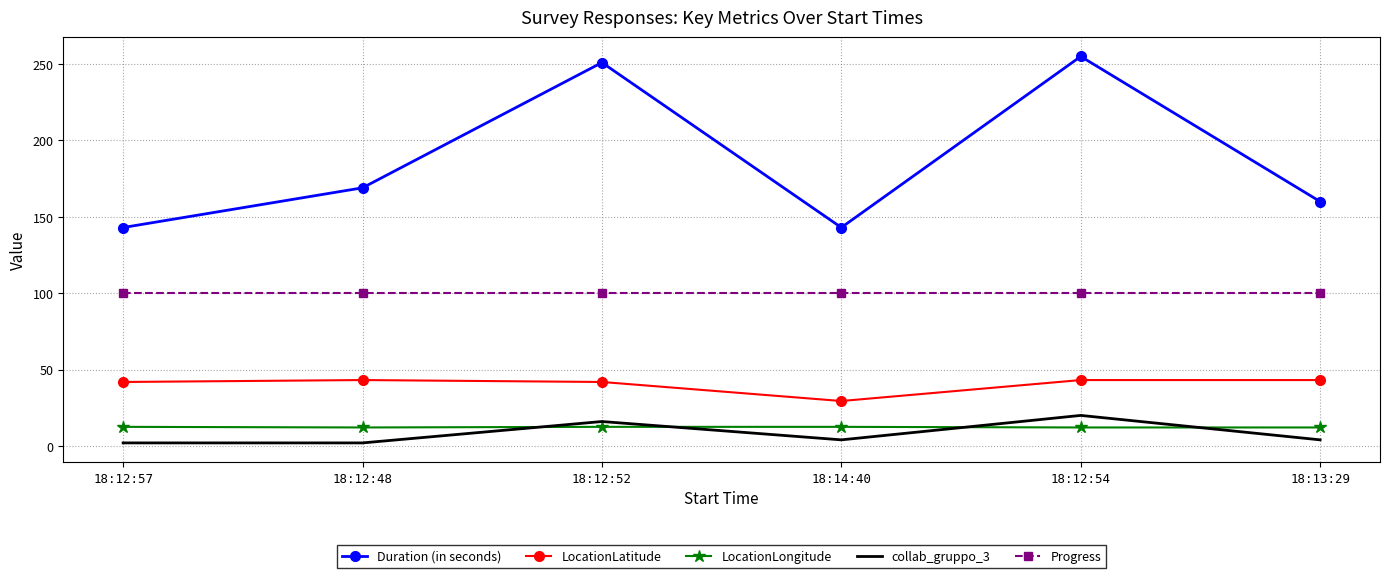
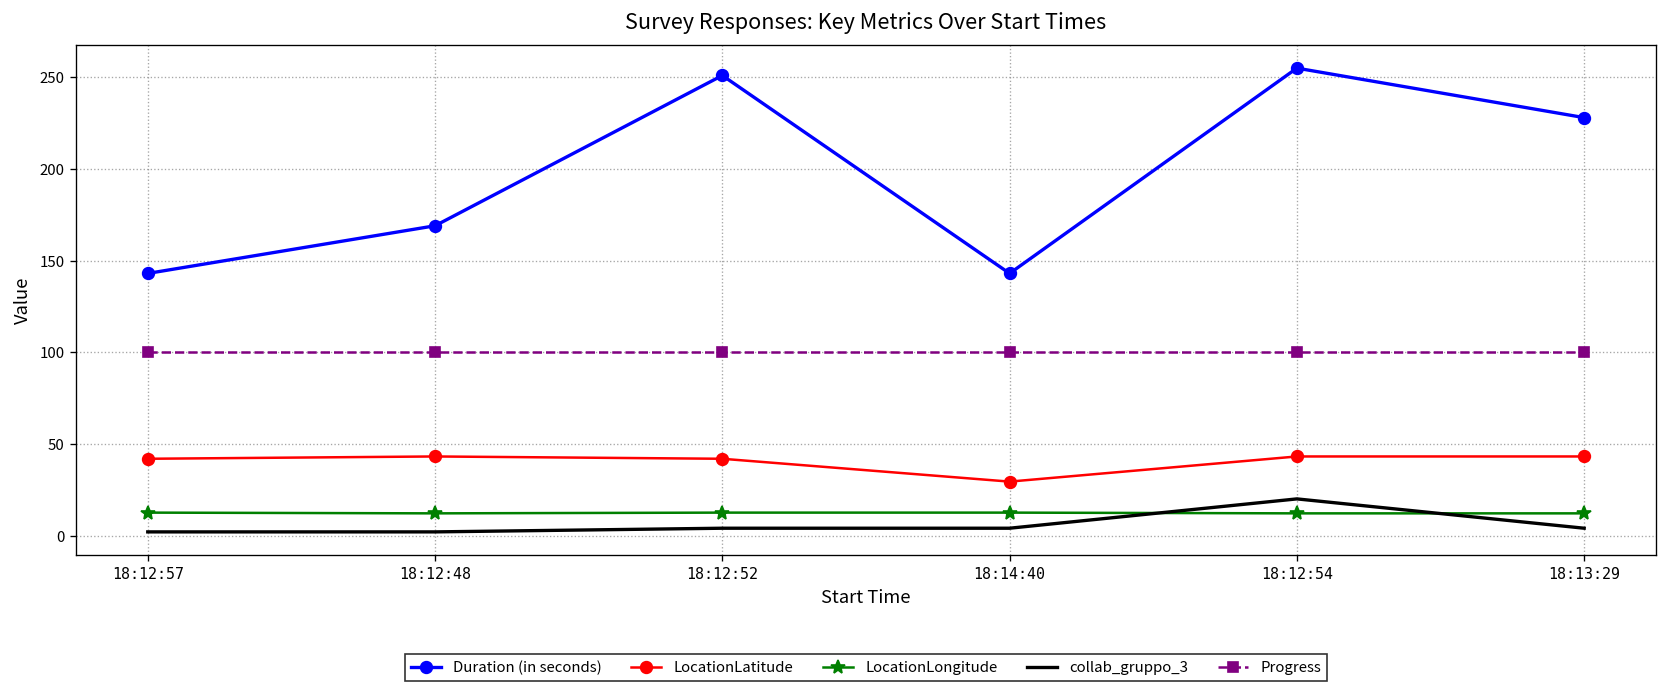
  {
    "Duration (in seconds)": {
      "18:12:57": 143,
      "18:12:48": 169,
      "18:12:52": 251,
      "18:14:40": 143,
      "18:12:54": 255,
-     "18:13:29": 160
+     "18:13:29": 228
    },
    "LocationLatitude": {
      "18:12:57": 42,
      "18:12:48": 43,
      "18:12:52": 42,
      "18:14:40": 29,
      "18:12:54": 43,
      "18:13:29": 43
    },
    "LocationLongitude": {
      "18:12:57": 13,
      "18:12:48": 12,
      "18:12:52": 13,
      "18:14:40": 13,
      "18:12:54": 12,
      "18:13:29": 12
    },
    "collab_gruppo_3": {
      "18:12:57": 2,
      "18:12:48": 2,
-     "18:12:52": 16,
+     "18:12:52": 4,
      "18:14:40": 4,
      "18:12:54": 20,
      "18:13:29": 4
    },
    "Progress": {
      "18:12:57": 100,
      "18:12:48": 100,
      "18:12:52": 100,
      "18:14:40": 100,
      "18:12:54": 100,
      "18:13:29": 100
    }
  }
